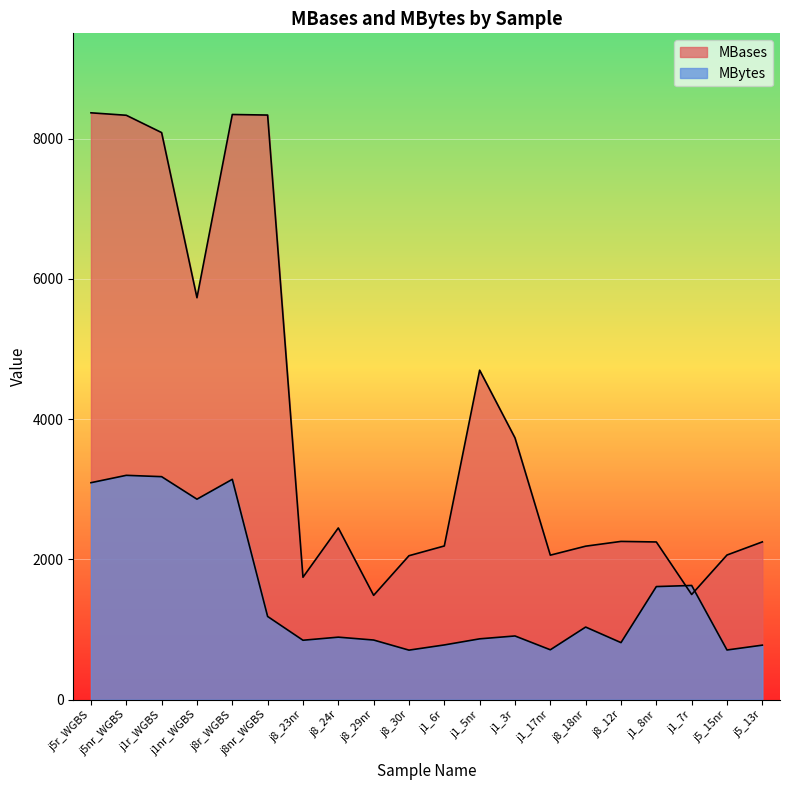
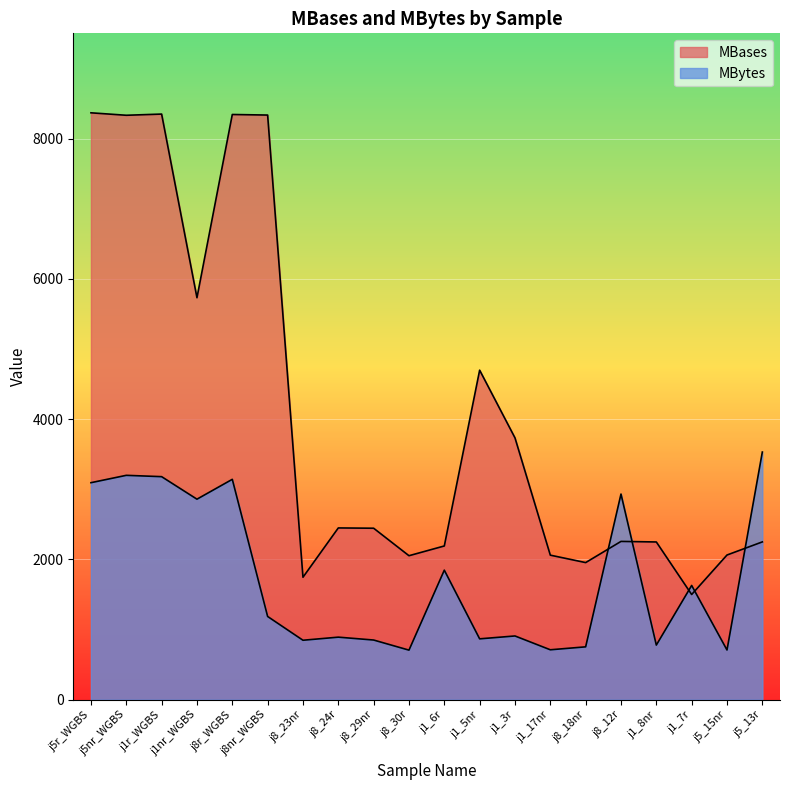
  {
    "MBases": {
      "j5r_WGBS": 8400,
      "j5nr_WGBS": 8300,
-     "j1r_WGBS": 8100,
+     "j1r_WGBS": 8300,
      "j1nr_WGBS": 5700,
      "j8r_WGBS": 8300,
      "j8nr_WGBS": 8300,
      "j8_23nr": 1700,
      "j8_24r": 2400,
-     "j8_29nr": 1500,
+     "j8_29nr": 2400,
      "j8_30r": 2100,
      "j1_6r": 2200,
      "j1_5nr": 4700,
      "j1_3r": 3700,
      "j1_17nr": 2100,
-     "j8_18nr": 2200,
+     "j8_18nr": 2000,
      "j8_12r": 2300,
      "j1_8nr": 2200,
      "j1_7r": 1500,
      "j5_15nr": 2100,
      "j5_13r": 2300
    },
    "MBytes": {
      "j5r_WGBS": 3100,
      "j5nr_WGBS": 3200,
      "j1r_WGBS": 3200,
      "j1nr_WGBS": 2900,
      "j8r_WGBS": 3100,
      "j8nr_WGBS": 1200,
      "j8_23nr": 800,
      "j8_24r": 900,
      "j8_29nr": 900,
      "j8_30r": 700,
-     "j1_6r": 800,
+     "j1_6r": 1800,
      "j1_5nr": 900,
      "j1_3r": 900,
      "j1_17nr": 700,
-     "j8_18nr": 1000,
-     "j8_12r": 800,
-     "j1_8nr": 1600,
+     "j8_18nr": 800,
+     "j8_12r": 2900,
+     "j1_8nr": 800,
      "j1_7r": 1600,
      "j5_15nr": 700,
-     "j5_13r": 800
+     "j5_13r": 3500
    }
  }
